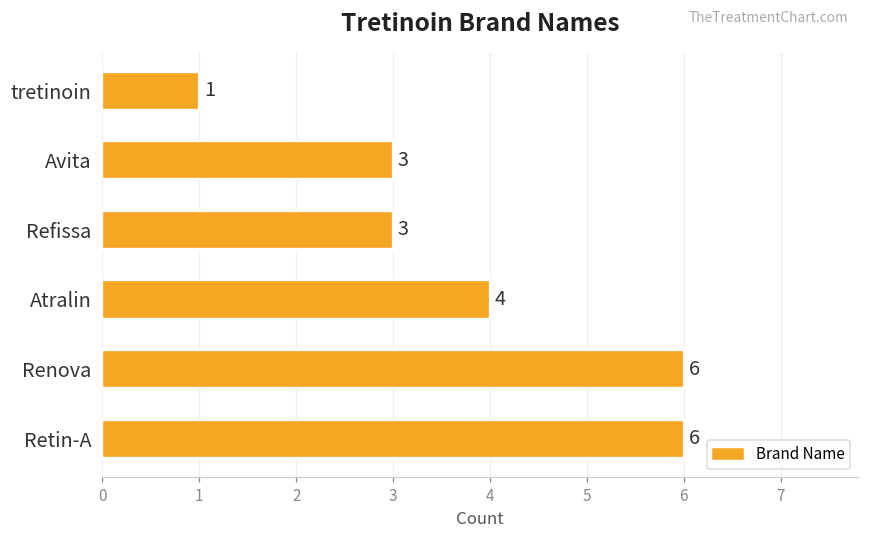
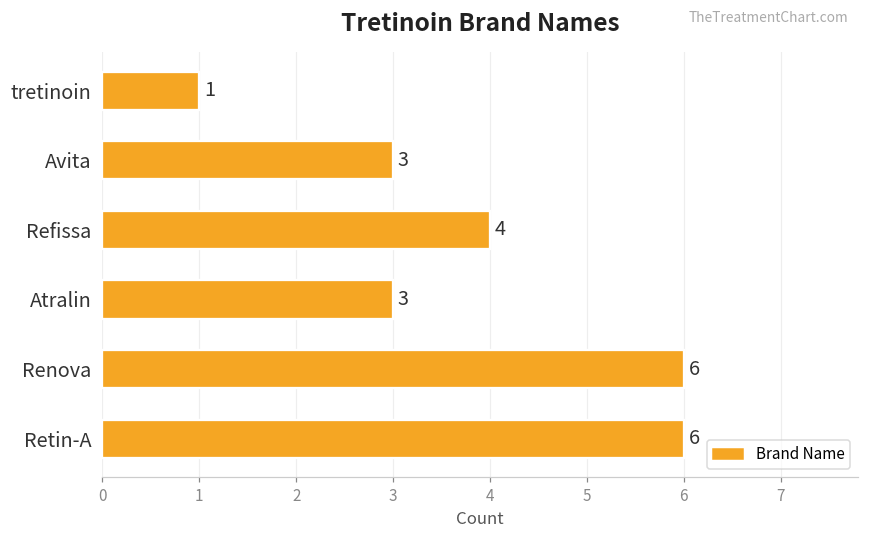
  {
    "tretinoin": 1,
    "Avita": 3,
-   "Refissa": 3,
-   "Atralin": 4,
+   "Refissa": 4,
+   "Atralin": 3,
    "Renova": 6,
    "Retin-A": 6
  }
